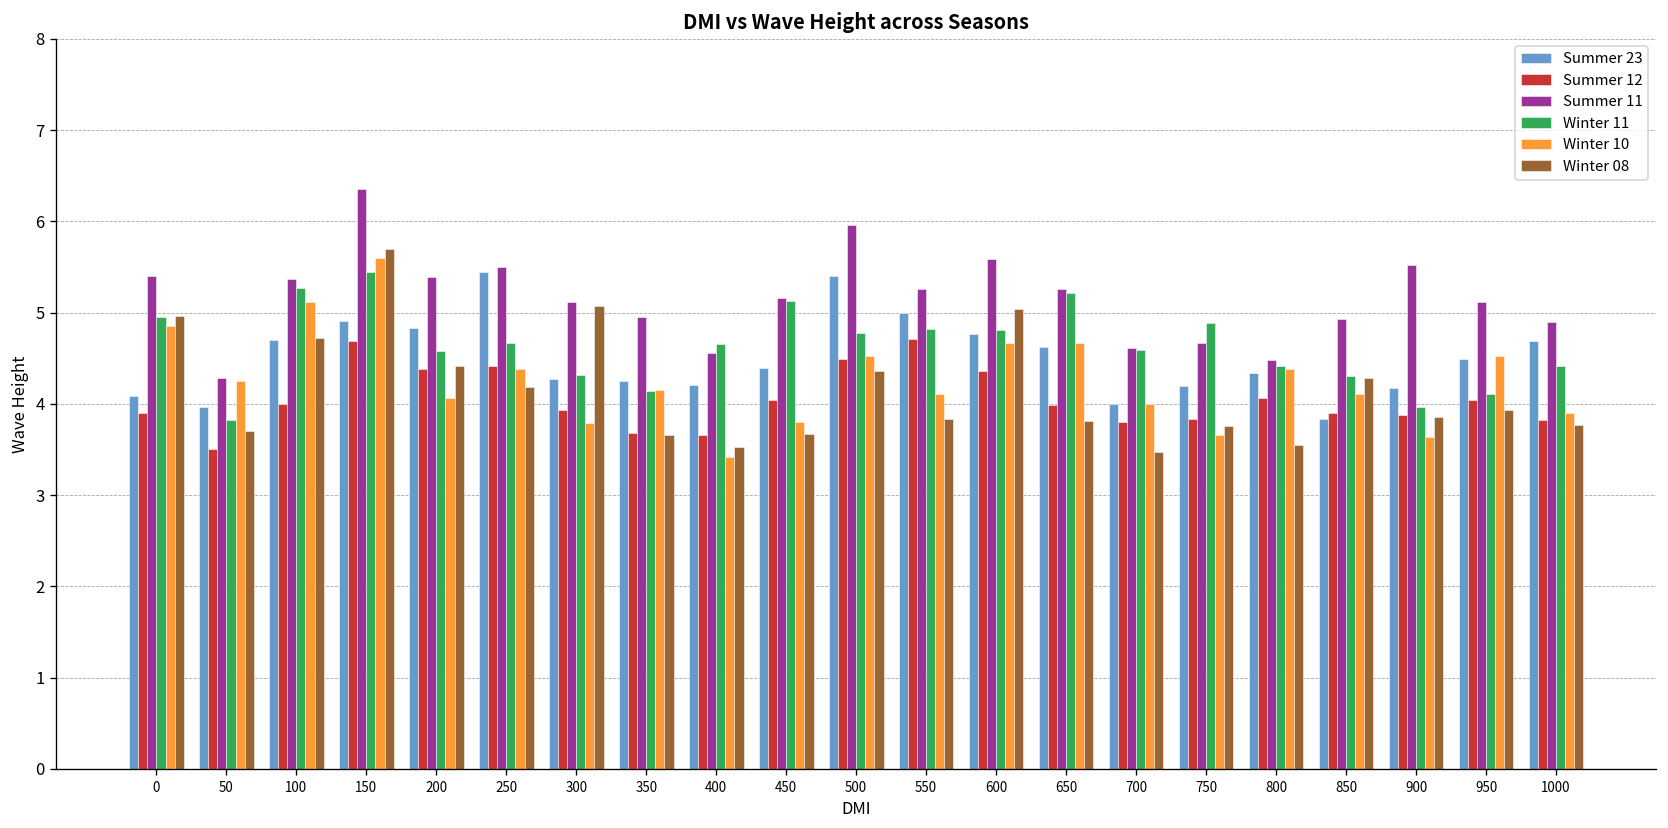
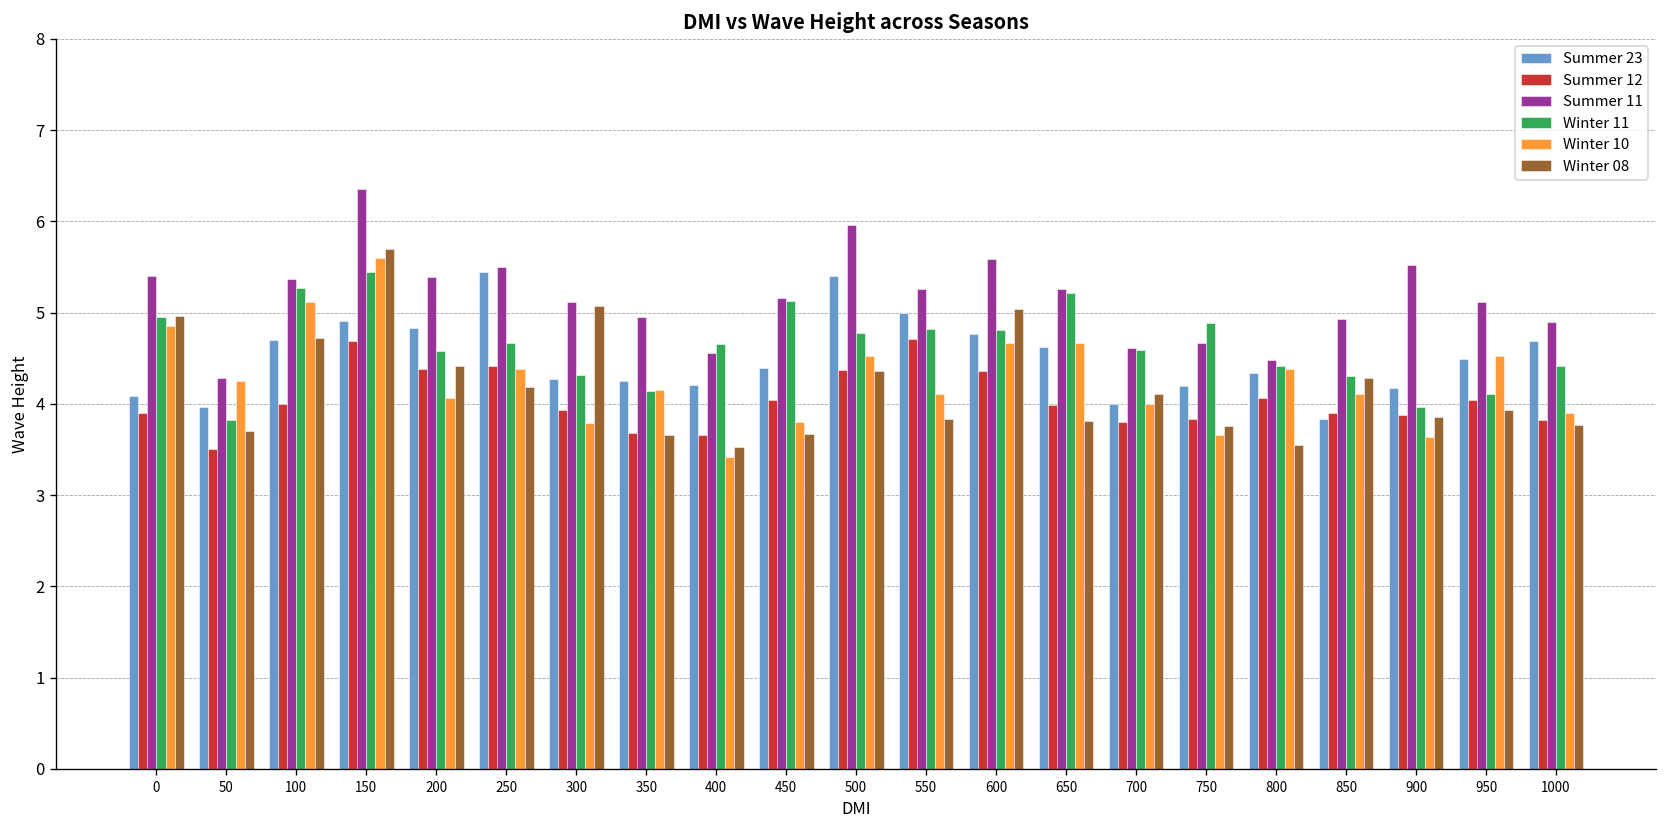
  {
    "Summer 23": {
      "0": 4.1,
      "50": 4.0,
      "100": 4.7,
      "150": 4.9,
      "200": 4.8,
      "250": 5.4,
      "300": 4.3,
      "350": 4.3,
      "400": 4.2,
      "450": 4.4,
      "500": 5.4,
      "550": 5.0,
      "600": 4.8,
      "650": 4.6,
      "700": 4.0,
      "750": 4.2,
      "800": 4.3,
      "850": 3.8,
      "900": 4.2,
      "950": 4.5,
      "1000": 4.7
    },
    "Summer 12": {
      "0": 3.9,
      "50": 3.5,
      "100": 4.0,
      "150": 4.7,
      "200": 4.4,
      "250": 4.4,
      "300": 3.9,
      "350": 3.7,
      "400": 3.7,
      "450": 4.0,
-     "500": 4.5,
+     "500": 4.4,
      "550": 4.7,
      "600": 4.4,
      "650": 4.0,
      "700": 3.8,
      "750": 3.8,
      "800": 4.1,
      "850": 3.9,
      "900": 3.9,
      "950": 4.0,
      "1000": 3.8
    },
    "Summer 11": {
      "0": 5.4,
      "50": 4.3,
      "100": 5.4,
      "150": 6.4,
      "200": 5.4,
      "250": 5.5,
      "300": 5.1,
      "350": 4.9,
      "400": 4.6,
      "450": 5.2,
      "500": 6.0,
      "550": 5.3,
      "600": 5.6,
      "650": 5.3,
      "700": 4.6,
      "750": 4.7,
      "800": 4.5,
      "850": 4.9,
      "900": 5.5,
      "950": 5.1,
      "1000": 4.9
    },
    "Winter 11": {
      "0": 5.0,
      "50": 3.8,
      "100": 5.3,
      "150": 5.4,
      "200": 4.6,
      "250": 4.7,
      "300": 4.3,
      "350": 4.1,
      "400": 4.7,
      "450": 5.1,
      "500": 4.8,
      "550": 4.8,
      "600": 4.8,
      "650": 5.2,
      "700": 4.6,
      "750": 4.9,
      "800": 4.4,
      "850": 4.3,
      "900": 4.0,
      "950": 4.1,
      "1000": 4.4
    },
    "Winter 10": {
      "0": 4.9,
      "50": 4.3,
      "100": 5.1,
      "150": 5.6,
      "200": 4.1,
      "250": 4.4,
      "300": 3.8,
      "350": 4.1,
      "400": 3.4,
      "450": 3.8,
      "500": 4.5,
      "550": 4.1,
      "600": 4.7,
      "650": 4.7,
      "700": 4.0,
      "750": 3.7,
      "800": 4.4,
      "850": 4.1,
      "900": 3.6,
      "950": 4.5,
      "1000": 3.9
    },
    "Winter 08": {
      "0": 5.0,
      "50": 3.7,
      "100": 4.7,
      "150": 5.7,
      "200": 4.4,
      "250": 4.2,
      "300": 5.1,
      "350": 3.7,
      "400": 3.5,
      "450": 3.7,
      "500": 4.4,
      "550": 3.8,
      "600": 5.0,
      "650": 3.8,
-     "700": 3.5,
+     "700": 4.1,
      "750": 3.8,
      "800": 3.6,
      "850": 4.3,
      "900": 3.9,
      "950": 3.9,
      "1000": 3.8
    }
  }
